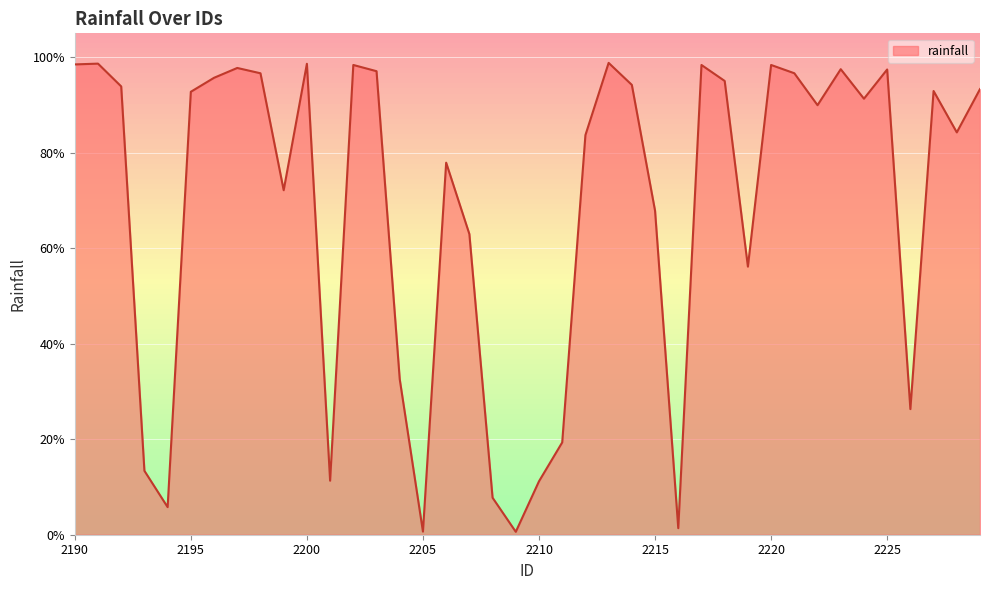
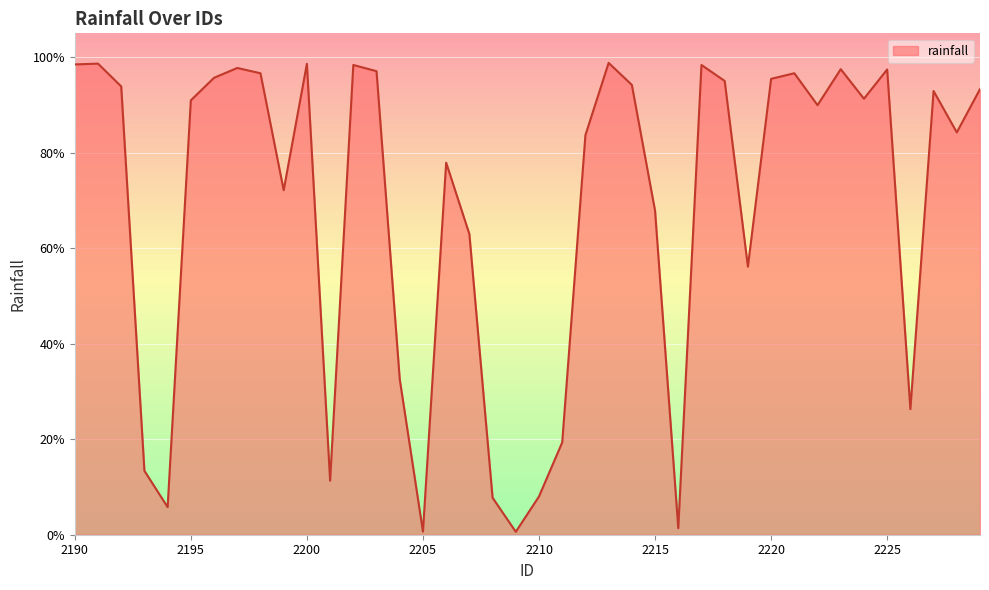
  {
    "2190": "98%",
-   "2195": "93%",
+   "2195": "91%",
    "2200": "99%",
    "2205": "1%",
-   "2210": "11%",
+   "2210": "8%",
    "2215": "68%",
-   "2220": "98%",
+   "2220": "95%",
    "2225": "97%"
  }
